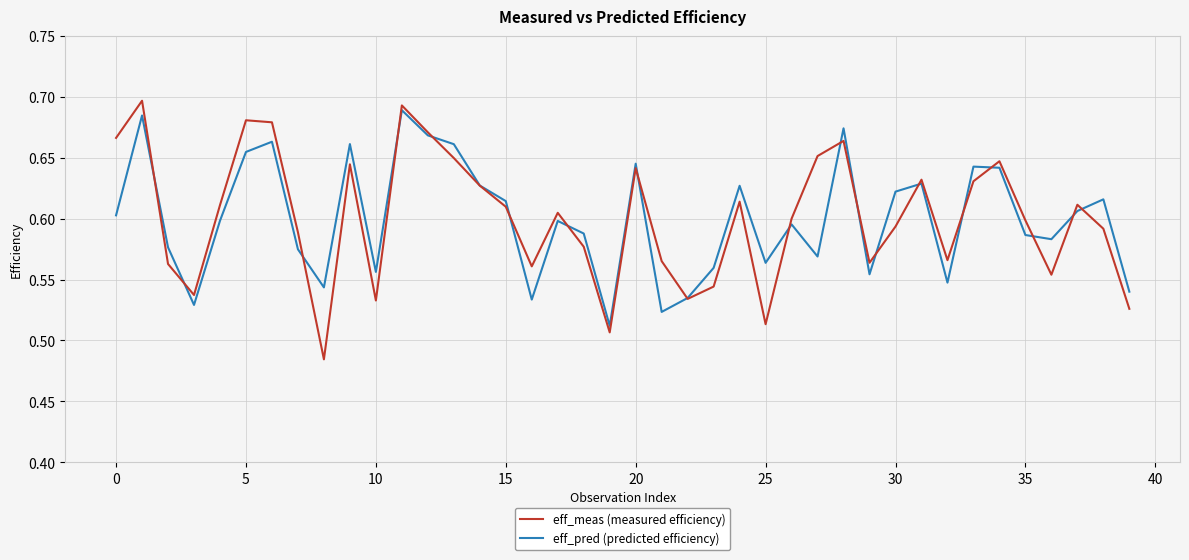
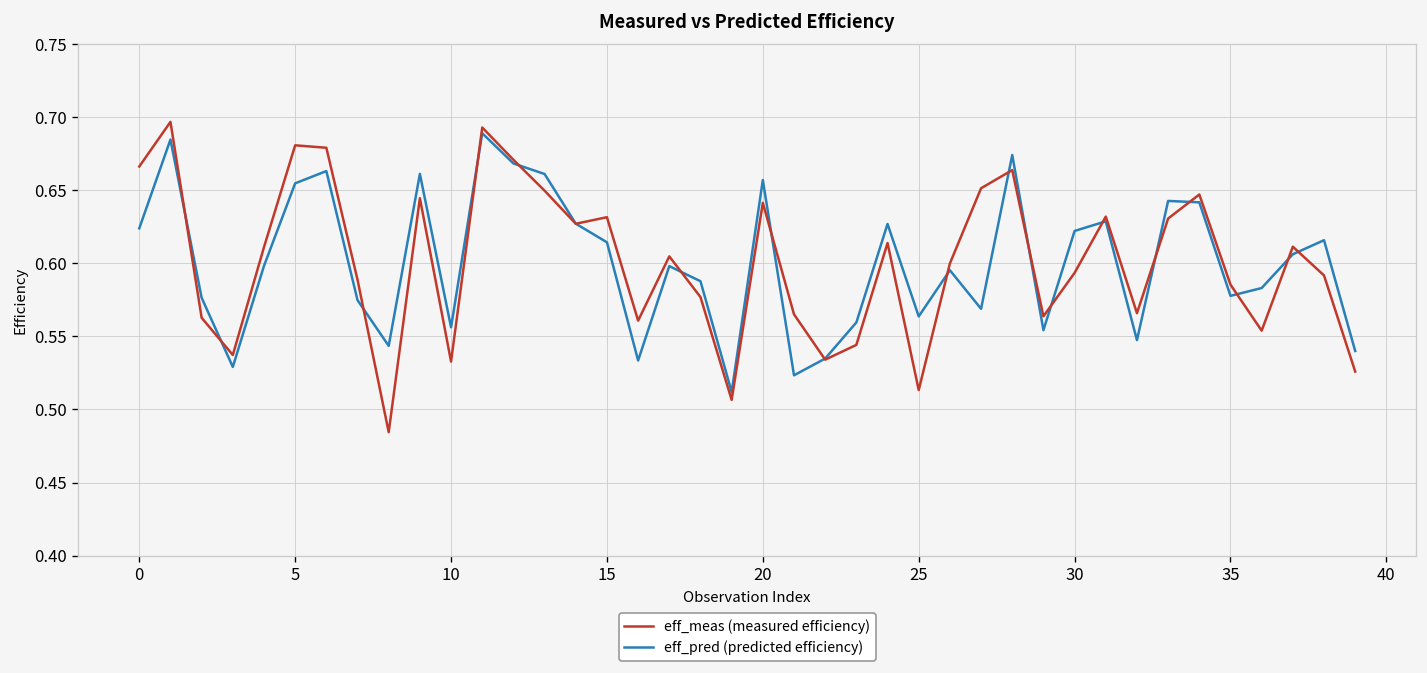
  {
    "eff_meas (measured efficiency)": {
      "0": 0.666,
      "5": 0.681,
      "10": 0.533,
-     "15": 0.610,
+     "15": 0.632,
      "20": 0.641,
      "25": 0.513,
      "30": 0.594,
-     "35": 0.599
+     "35": 0.585
    },
    "eff_pred (predicted efficiency)": {
-     "0": 0.603,
+     "0": 0.624,
      "5": 0.655,
      "10": 0.556,
      "15": 0.614,
-     "20": 0.645,
+     "20": 0.657,
      "25": 0.564,
      "30": 0.622,
-     "35": 0.587
+     "35": 0.578
    }
  }
